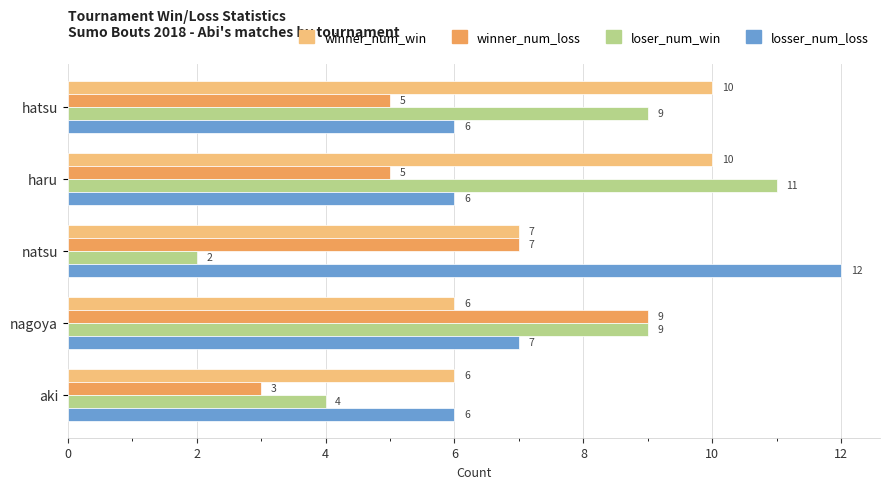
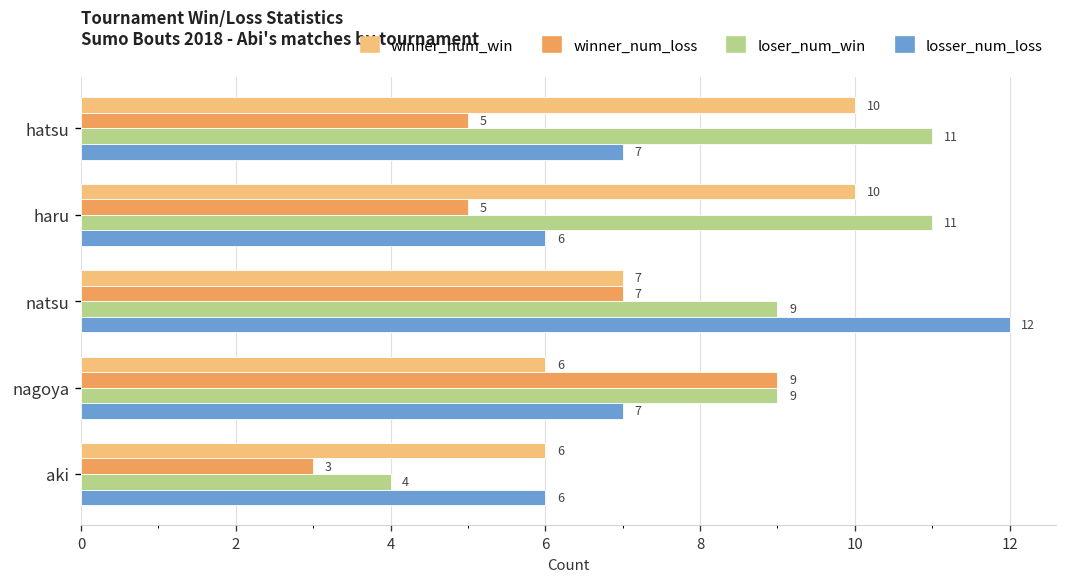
  {
    "loser_num_win": {
-     "hatsu": 9,
+     "hatsu": 11,
      "haru": 11,
-     "natsu": 2,
+     "natsu": 9,
      "nagoya": 9,
      "aki": 4
    },
    "losser_num_loss": {
-     "hatsu": 6,
+     "hatsu": 7,
      "haru": 6,
      "natsu": 12,
      "nagoya": 7,
      "aki": 6
    }
  }
